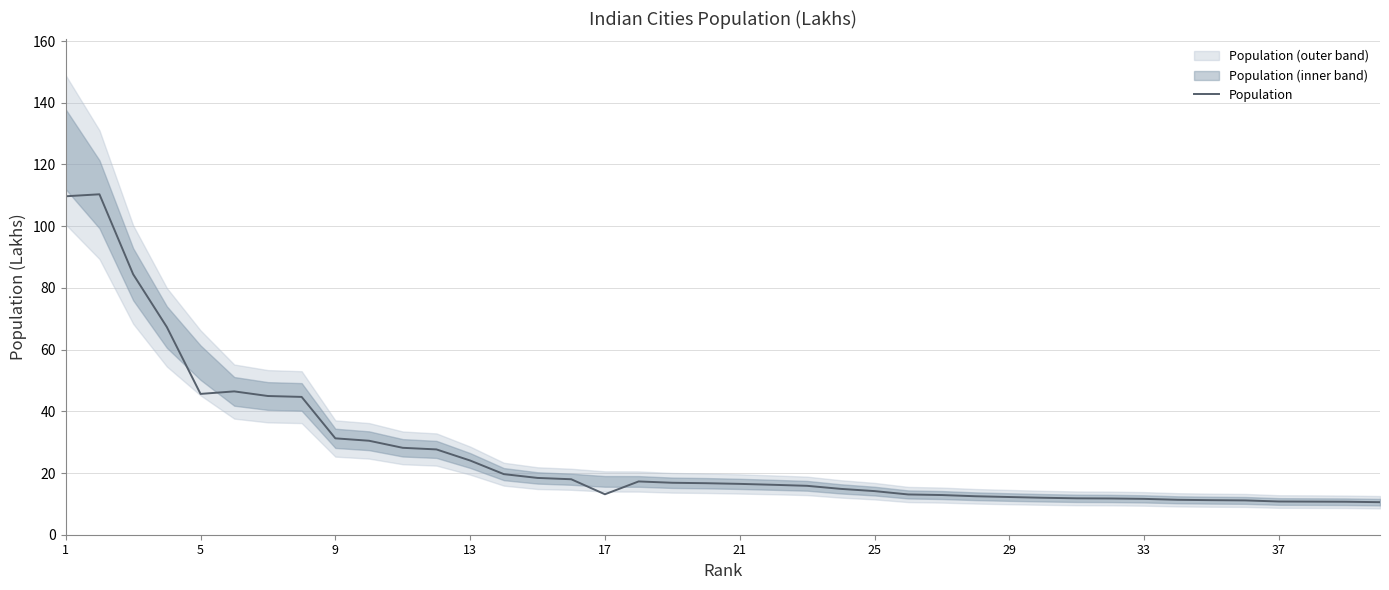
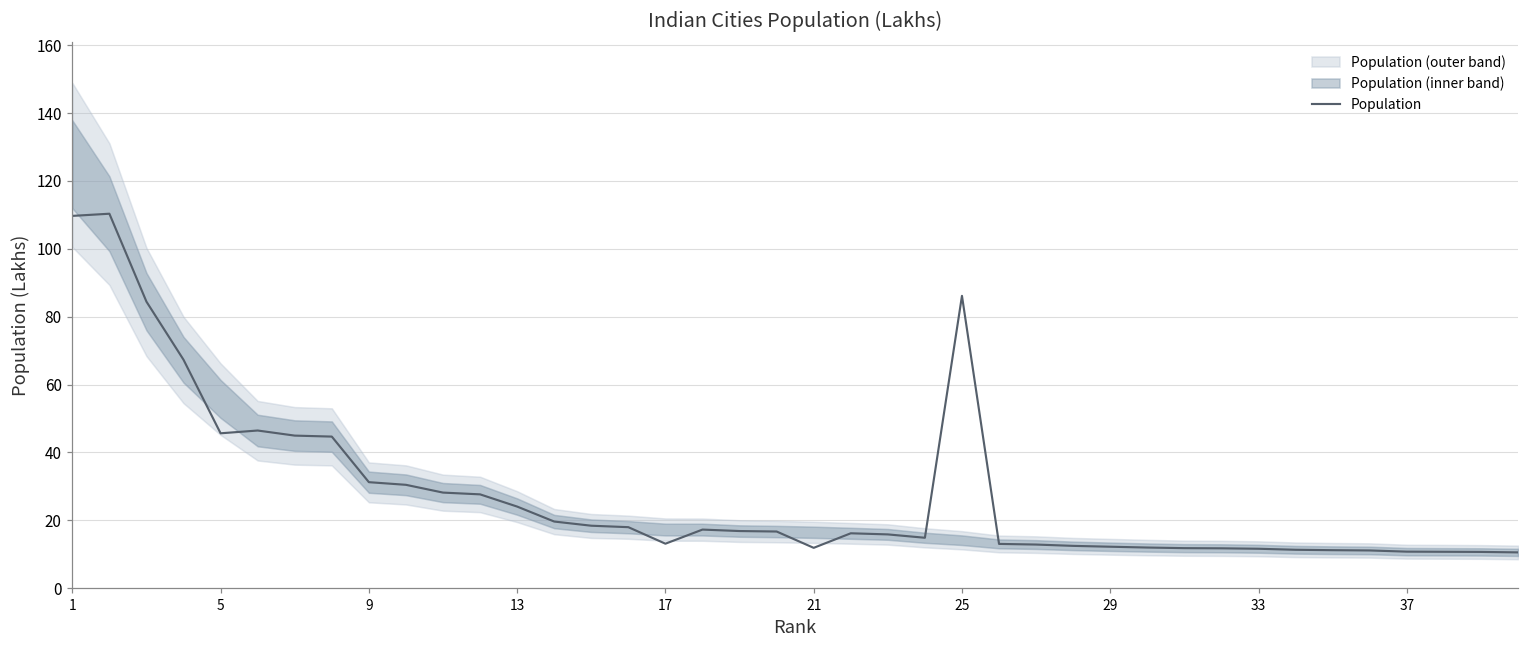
  {
    "Population": {
      "1": 110,
      "5": 46,
      "9": 31,
      "13": 24,
      "17": 13,
-     "21": 16,
-     "25": 14,
+     "21": 12,
+     "25": 86,
      "29": 12,
      "33": 12,
      "37": 11
    }
  }
